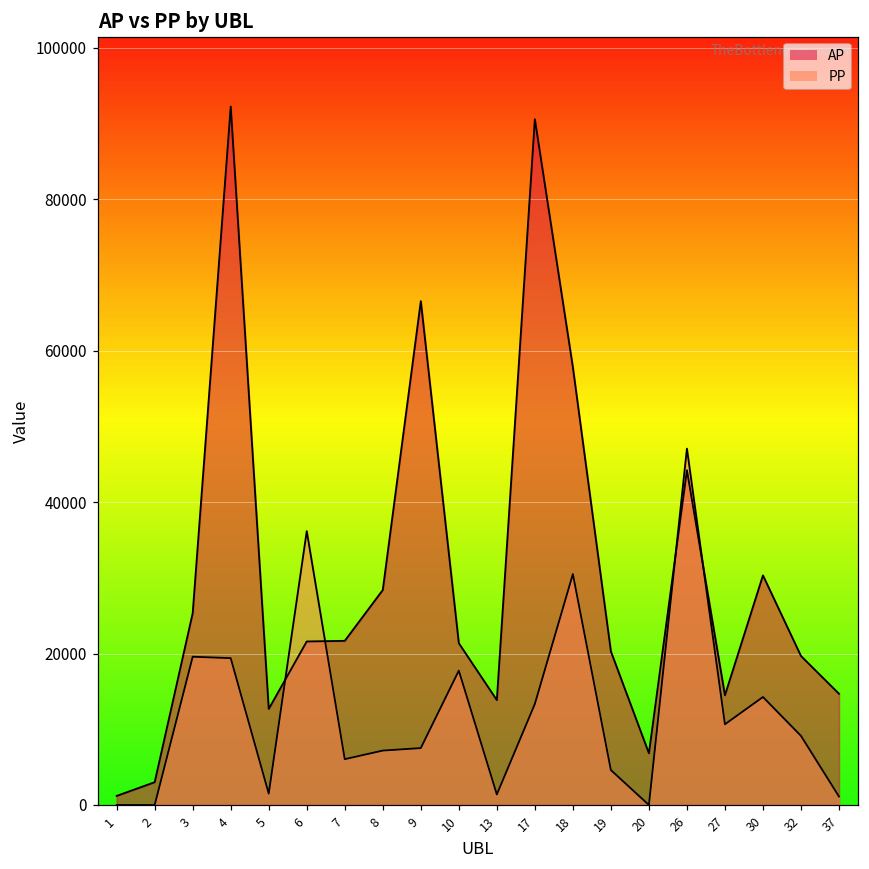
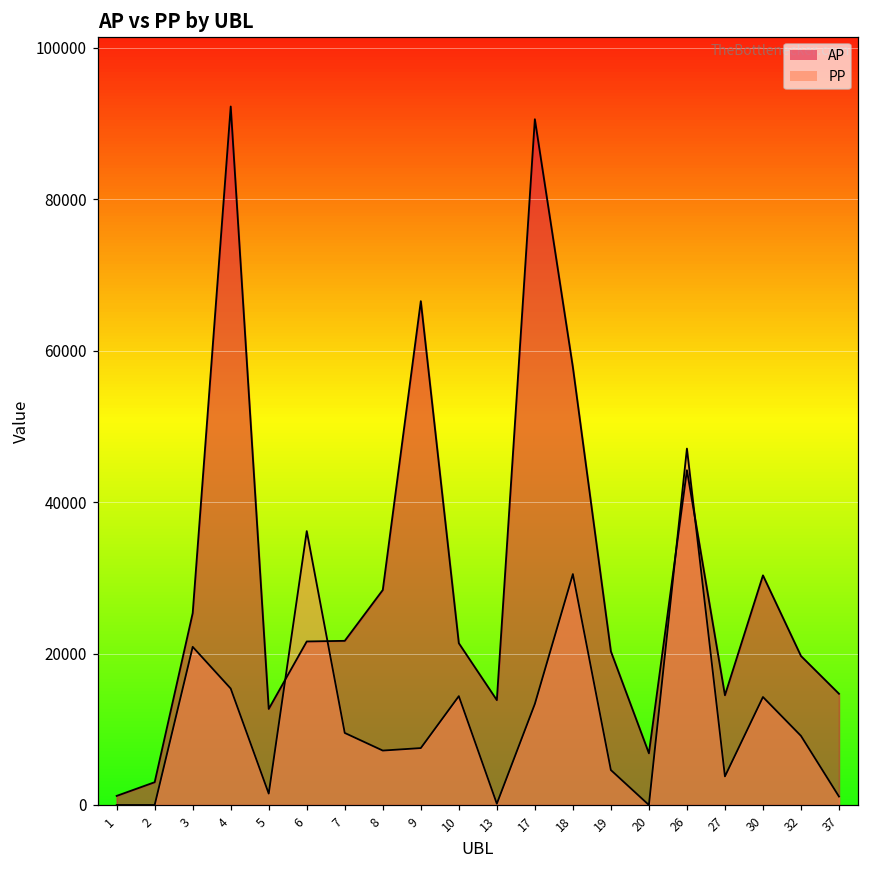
  {
    "AP": {
      "1": 1000,
      "2": 3000,
      "3": 25000,
      "4": 92000,
      "5": 13000,
      "6": 22000,
      "7": 22000,
      "8": 28000,
      "9": 67000,
      "10": 21000,
      "13": 14000,
      "17": 91000,
      "18": 58000,
      "19": 20000,
      "20": 7000,
      "26": 44000,
      "27": 14000,
      "30": 30000,
      "32": 20000,
      "37": 15000
    },
    "PP": {
      "1": 0,
      "2": 0,
-     "3": 20000,
-     "4": 19000,
+     "3": 21000,
+     "4": 15000,
      "5": 2000,
      "6": 36000,
-     "7": 6000,
+     "7": 10000,
      "8": 7000,
      "9": 8000,
-     "10": 18000,
-     "13": 1000,
+     "10": 14000,
+     "13": 0,
      "17": 13000,
      "18": 30000,
      "19": 5000,
      "20": 0,
      "26": 47000,
-     "27": 11000,
+     "27": 4000,
      "30": 14000,
      "32": 9000,
      "37": 1000
    }
  }
